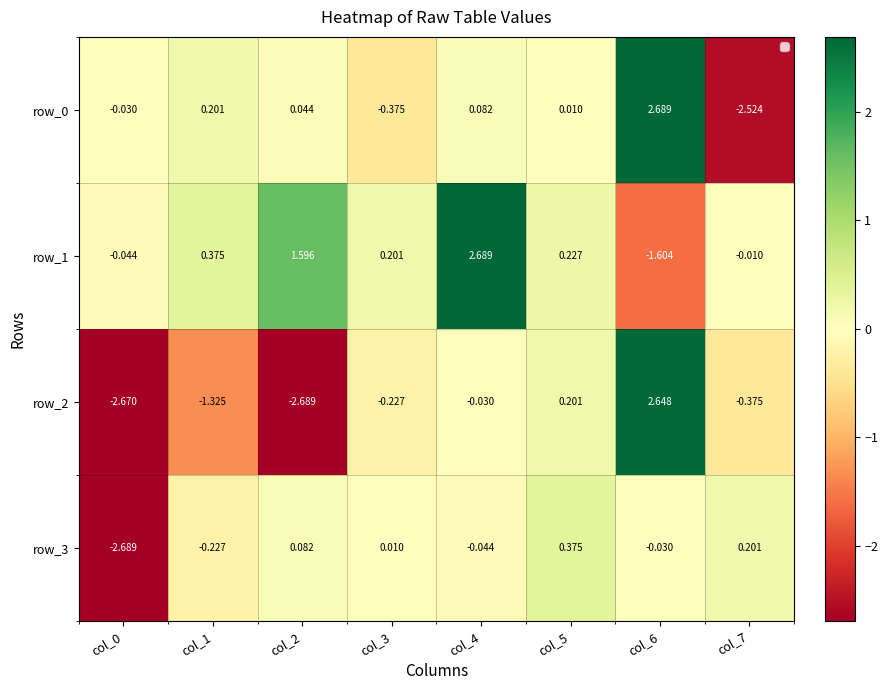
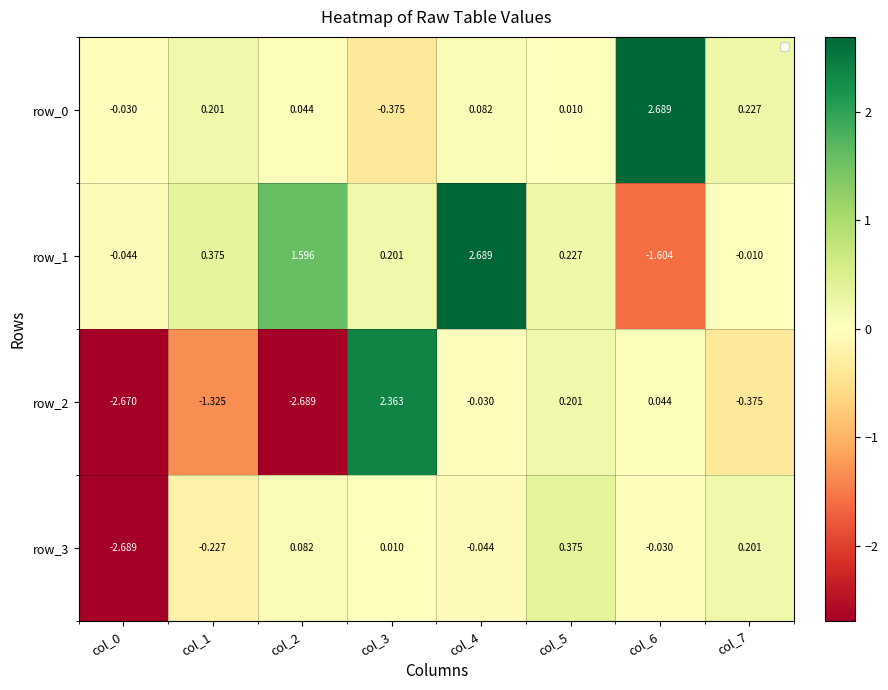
  {
    "row_0": {
      "col_0": -0.030,
      "col_1": 0.201,
      "col_2": 0.044,
      "col_3": -0.375,
      "col_4": 0.082,
      "col_5": 0.010,
      "col_6": 2.689,
-     "col_7": -2.524
+     "col_7": 0.227
    },
    "row_1": {
      "col_0": -0.044,
      "col_1": 0.375,
      "col_2": 1.596,
      "col_3": 0.201,
      "col_4": 2.689,
      "col_5": 0.227,
      "col_6": -1.604,
      "col_7": -0.010
    },
    "row_2": {
      "col_0": -2.670,
      "col_1": -1.325,
      "col_2": -2.689,
-     "col_3": -0.227,
+     "col_3": 2.363,
      "col_4": -0.030,
      "col_5": 0.201,
-     "col_6": 2.648,
+     "col_6": 0.044,
      "col_7": -0.375
    },
    "row_3": {
      "col_0": -2.689,
      "col_1": -0.227,
      "col_2": 0.082,
      "col_3": 0.010,
      "col_4": -0.044,
      "col_5": 0.375,
      "col_6": -0.030,
      "col_7": 0.201
    }
  }
